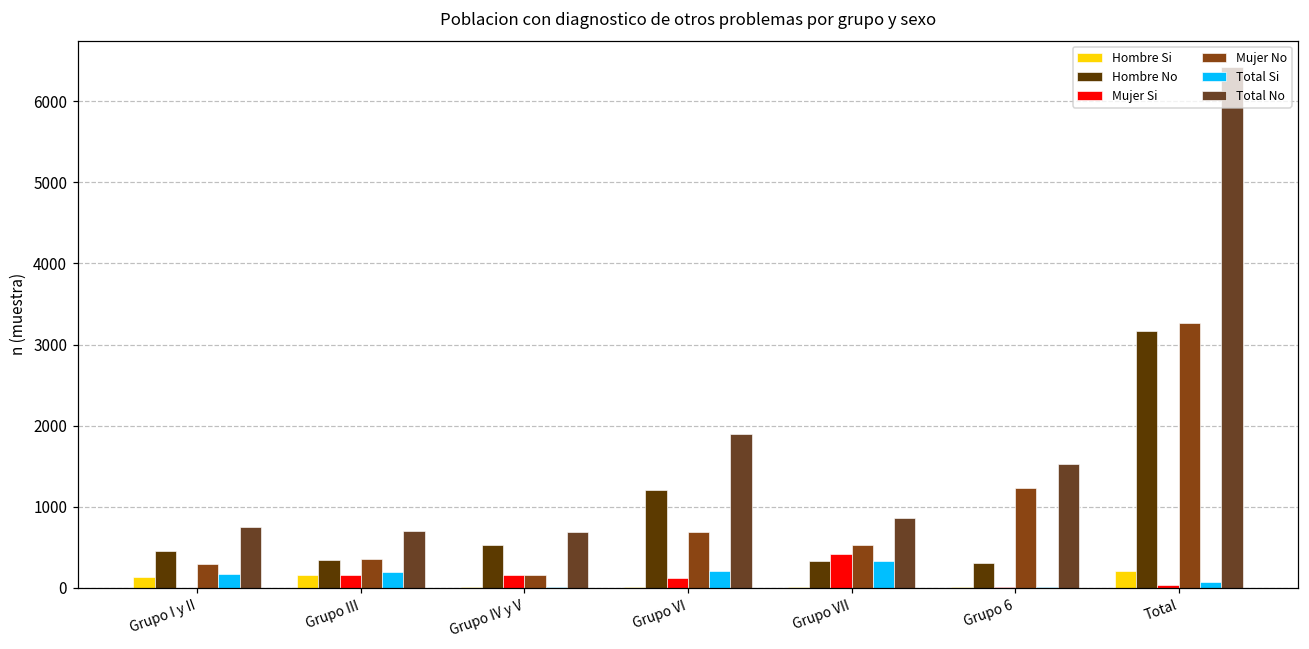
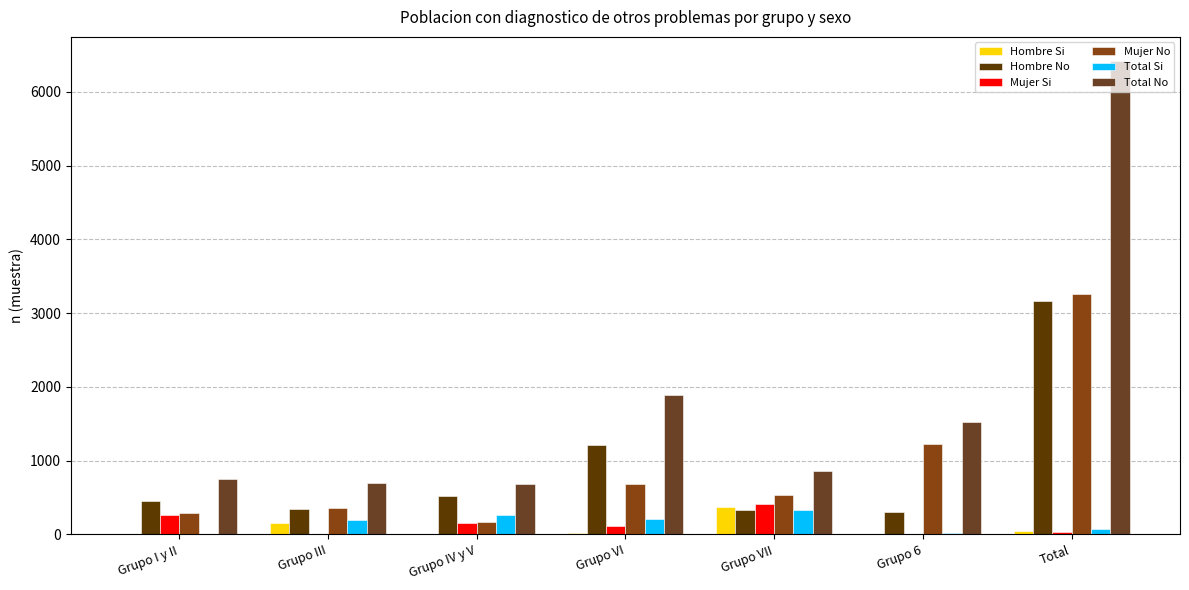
  {
    "Hombre Si": {
-     "Grupo I y II": 100,
+     "Grupo I y II": 0,
      "Grupo III": 200,
-     "Grupo VII": 0,
-     "Total": 200
+     "Grupo VII": 400,
+     "Total": 0
    },
    "Mujer Si": {
-     "Grupo I y II": 0,
-     "Grupo III": 200,
+     "Grupo I y II": 300,
+     "Grupo III": 0,
      "Grupo IV y V": 200,
      "Grupo VI": 100,
      "Grupo VII": 400,
      "Total": 0
    },
    "Total Si": {
-     "Grupo I y II": 200,
+     "Grupo I y II": 0,
      "Grupo III": 200,
-     "Grupo IV y V": 0,
+     "Grupo IV y V": 300,
      "Grupo VI": 200,
      "Grupo VII": 300,
      "Total": 100
    }
  }
